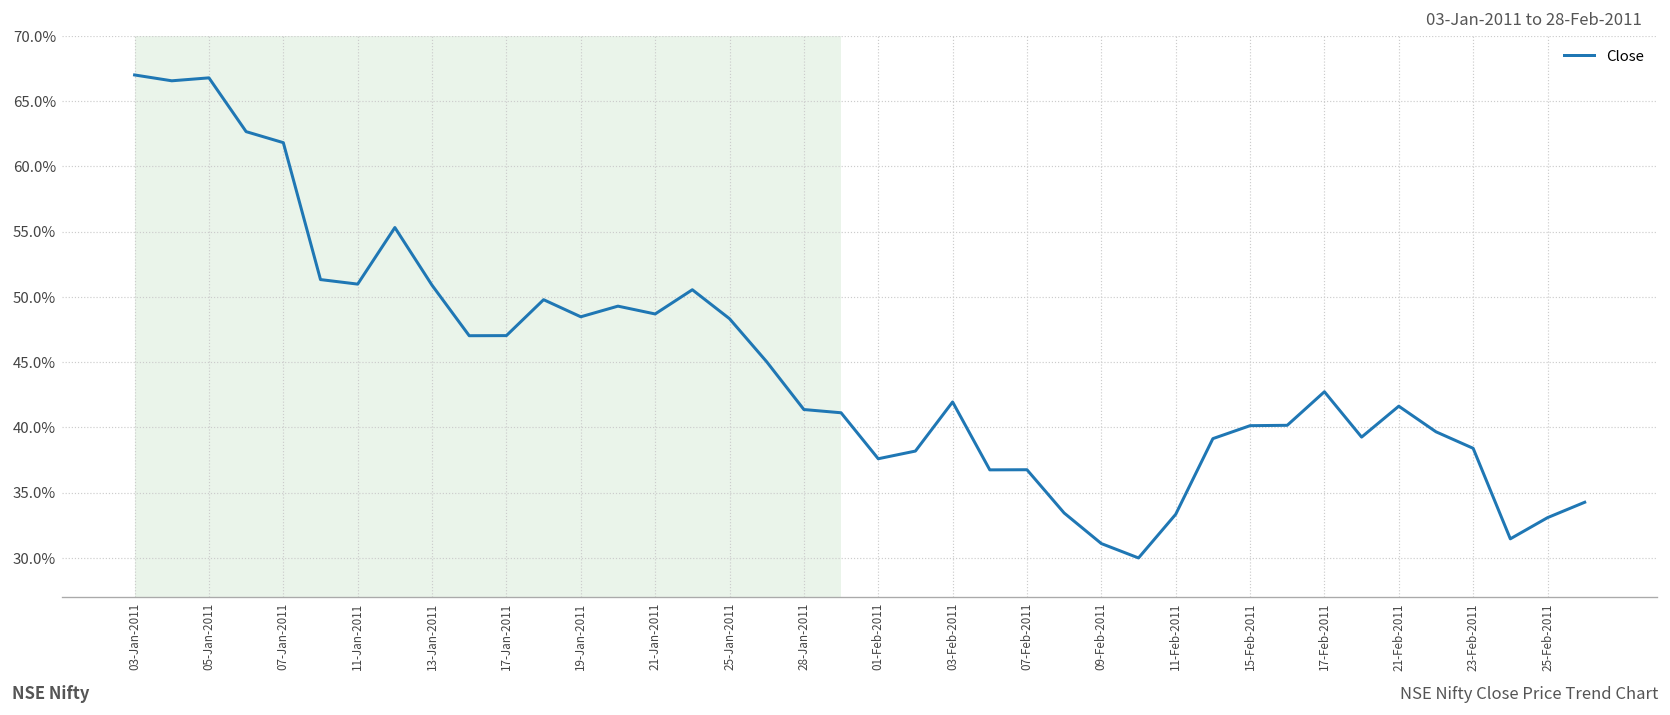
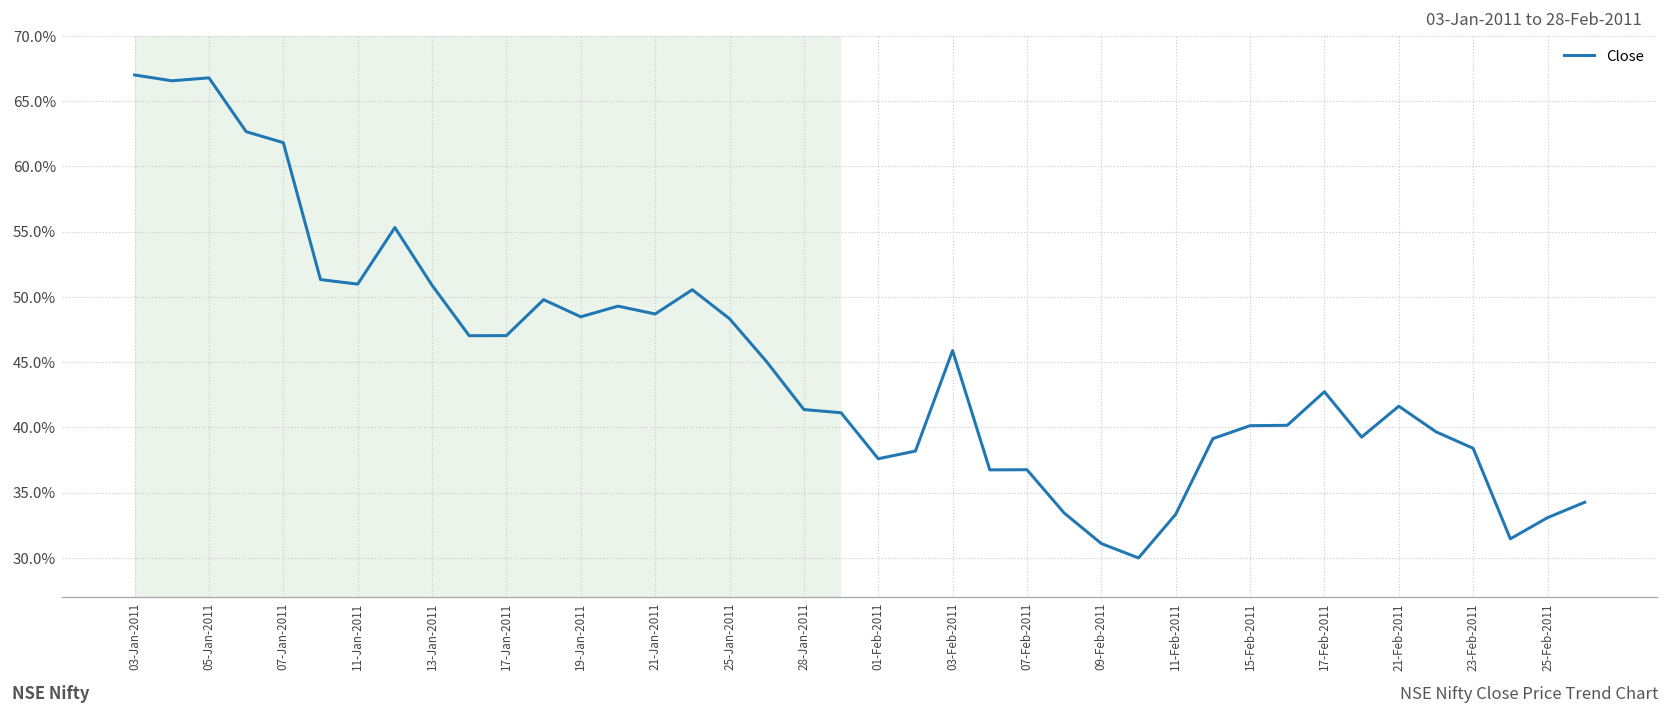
  {
    "03-Jan-2011": "67.0%",
    "05-Jan-2011": "66.8%",
    "07-Jan-2011": "61.8%",
    "11-Jan-2011": "51.0%",
    "13-Jan-2011": "50.9%",
    "17-Jan-2011": "47.0%",
    "19-Jan-2011": "48.5%",
    "21-Jan-2011": "48.7%",
    "25-Jan-2011": "48.3%",
    "28-Jan-2011": "41.4%",
    "01-Feb-2011": "37.6%",
-   "03-Feb-2011": "42.0%",
+   "03-Feb-2011": "45.9%",
    "07-Feb-2011": "36.8%",
    "09-Feb-2011": "31.1%",
    "11-Feb-2011": "33.3%",
    "15-Feb-2011": "40.1%",
    "17-Feb-2011": "42.7%",
    "21-Feb-2011": "41.6%",
    "23-Feb-2011": "38.4%",
    "25-Feb-2011": "33.1%"
  }
